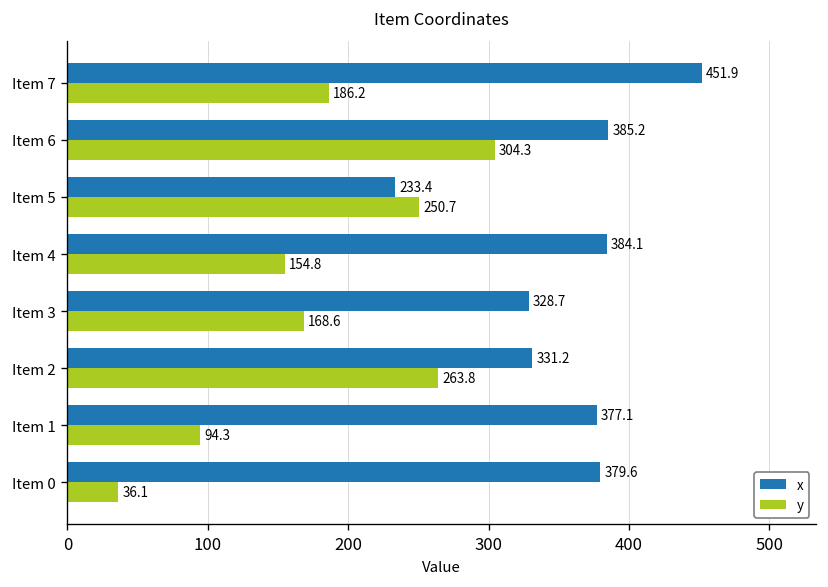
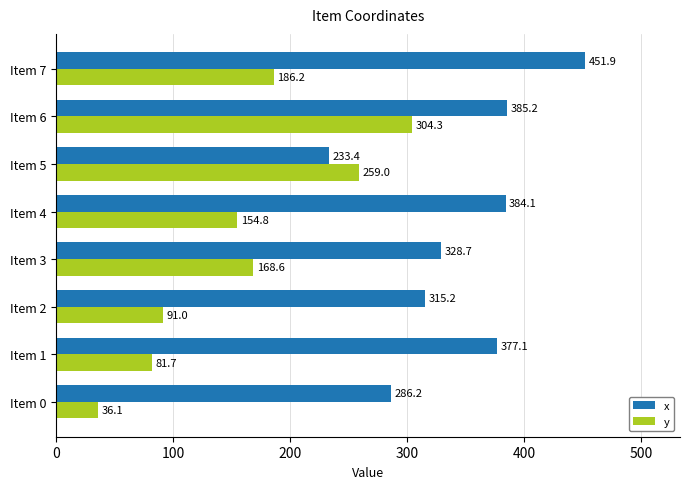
  {
    "x": {
      "Item 7": 451.9,
      "Item 6": 385.2,
      "Item 5": 233.4,
      "Item 4": 384.1,
      "Item 3": 328.7,
-     "Item 2": 331.2,
+     "Item 2": 315.2,
      "Item 1": 377.1,
-     "Item 0": 379.6
+     "Item 0": 286.2
    },
    "y": {
      "Item 7": 186.2,
      "Item 6": 304.3,
-     "Item 5": 250.7,
+     "Item 5": 259.0,
      "Item 4": 154.8,
      "Item 3": 168.6,
-     "Item 2": 263.8,
-     "Item 1": 94.3,
+     "Item 2": 91.0,
+     "Item 1": 81.7,
      "Item 0": 36.1
    }
  }
